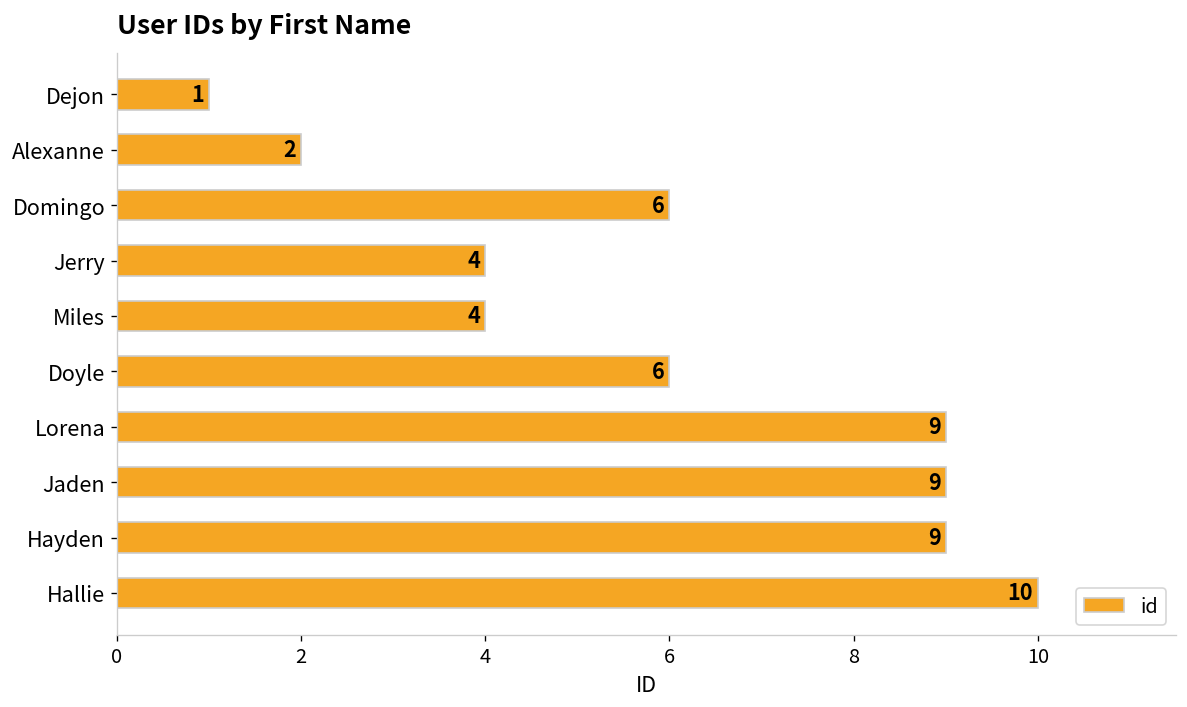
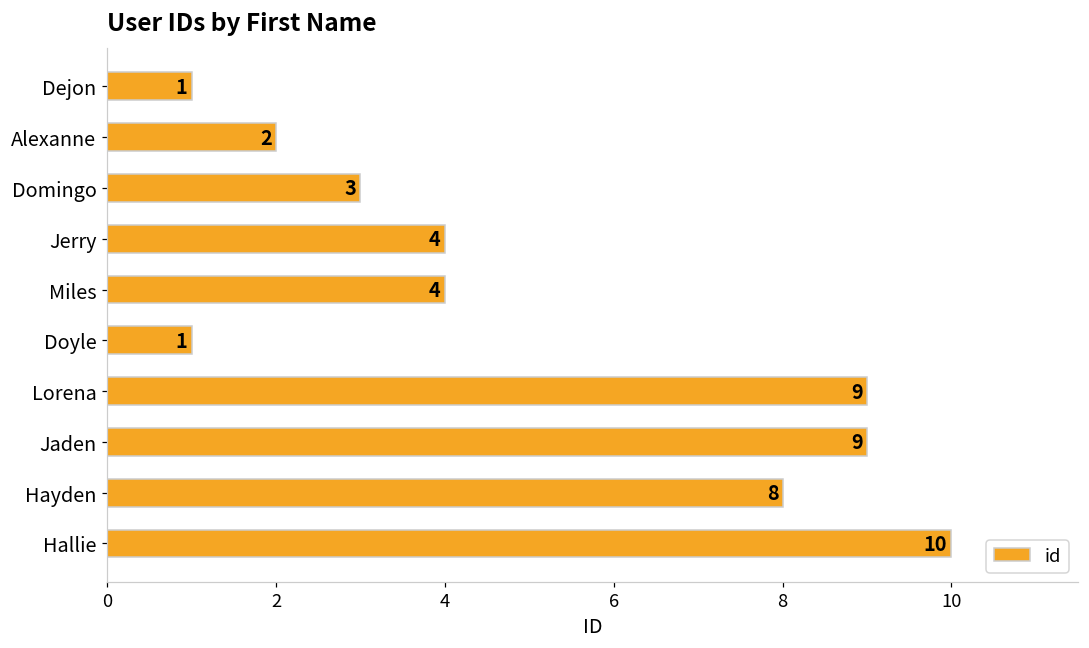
  {
    "Dejon": 1,
    "Alexanne": 2,
-   "Domingo": 6,
+   "Domingo": 3,
    "Jerry": 4,
    "Miles": 4,
-   "Doyle": 6,
+   "Doyle": 1,
    "Lorena": 9,
    "Jaden": 9,
-   "Hayden": 9,
+   "Hayden": 8,
    "Hallie": 10
  }
